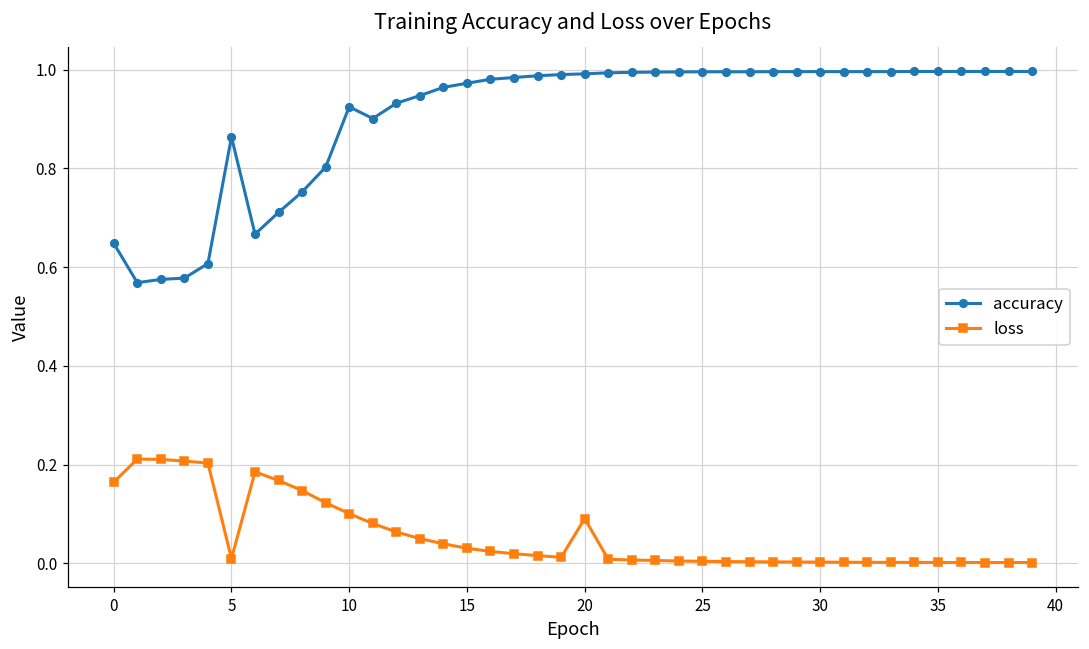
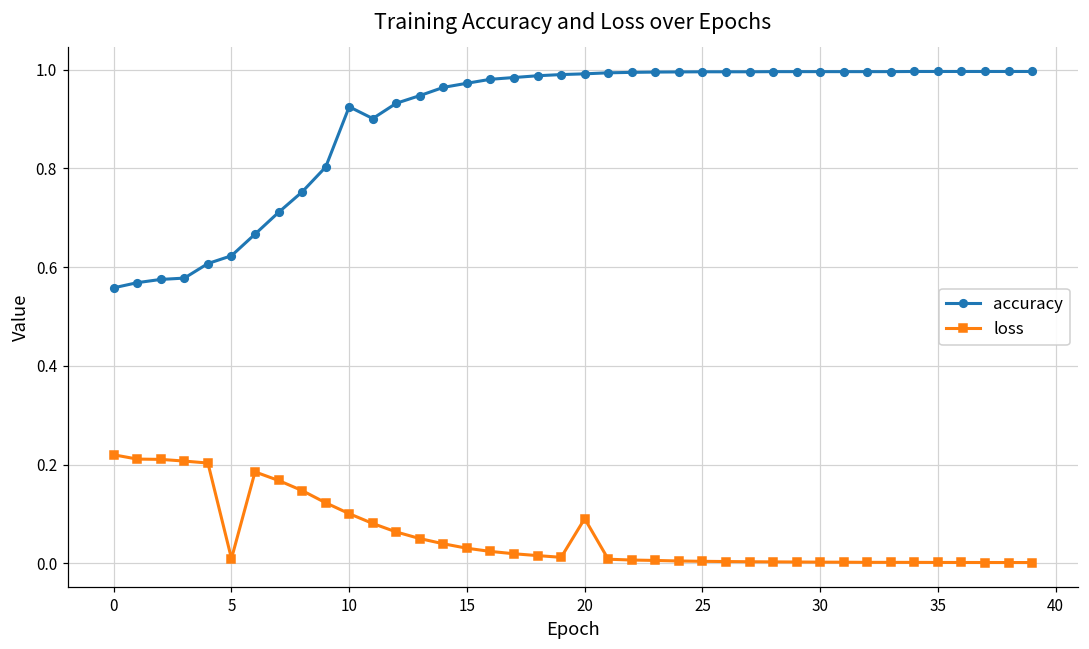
  {
    "accuracy": {
-     "0": 0.65,
-     "5": 0.86,
+     "0": 0.56,
+     "5": 0.62,
      "10": 0.92,
      "15": 0.97,
      "20": 0.99,
      "25": 1.00,
      "30": 1.00,
      "35": 1.00
    },
    "loss": {
-     "0": 0.16,
+     "0": 0.22,
      "5": 0.01,
      "10": 0.10,
      "15": 0.03,
      "20": 0.09,
      "25": 0.00,
      "30": 0.00,
      "35": 0.00
    }
  }
